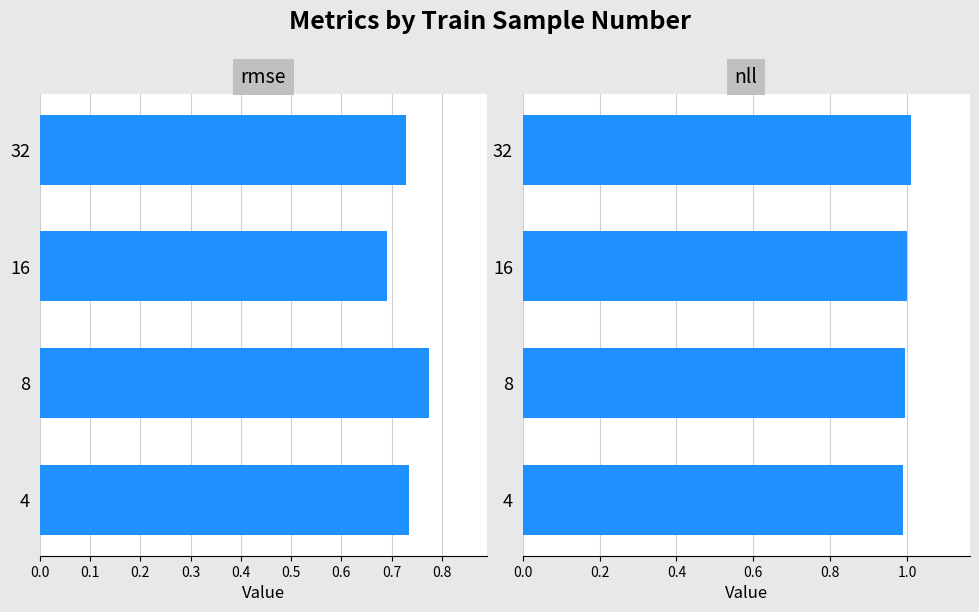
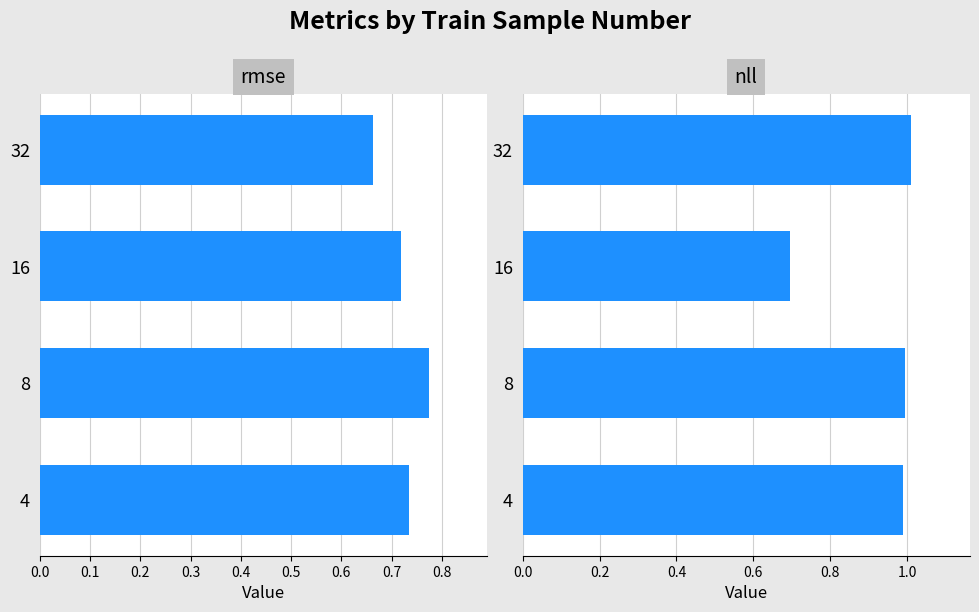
  {
    "rmse": {
-     "32": 0.73,
-     "16": 0.69,
+     "32": 0.66,
+     "16": 0.72,
      "8": 0.77,
      "4": 0.74
    },
    "nll": {
      "32": 1.01,
-     "16": 1.00,
+     "16": 0.69,
      "8": 1.00,
      "4": 0.99
    }
  }
